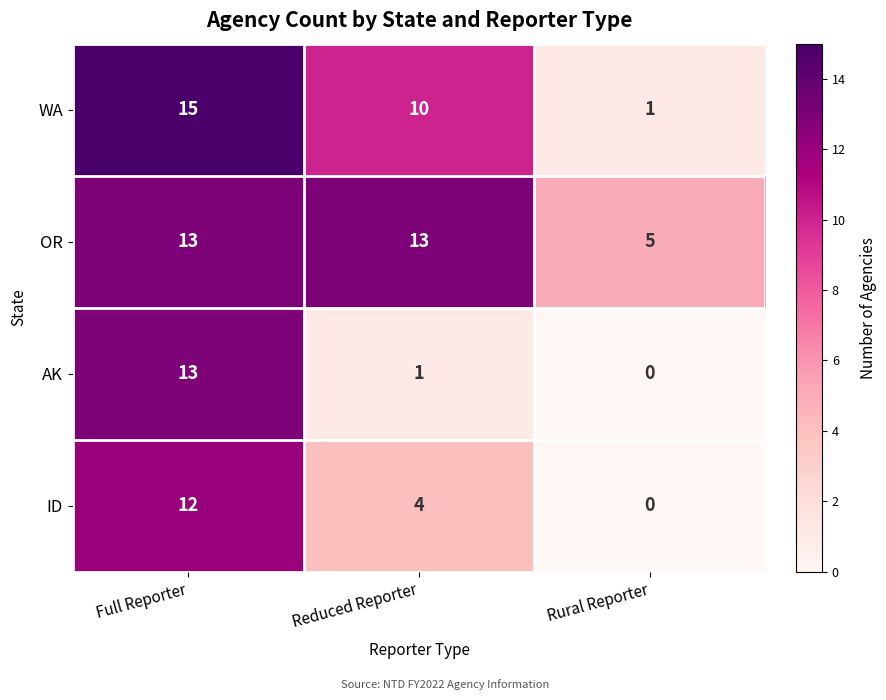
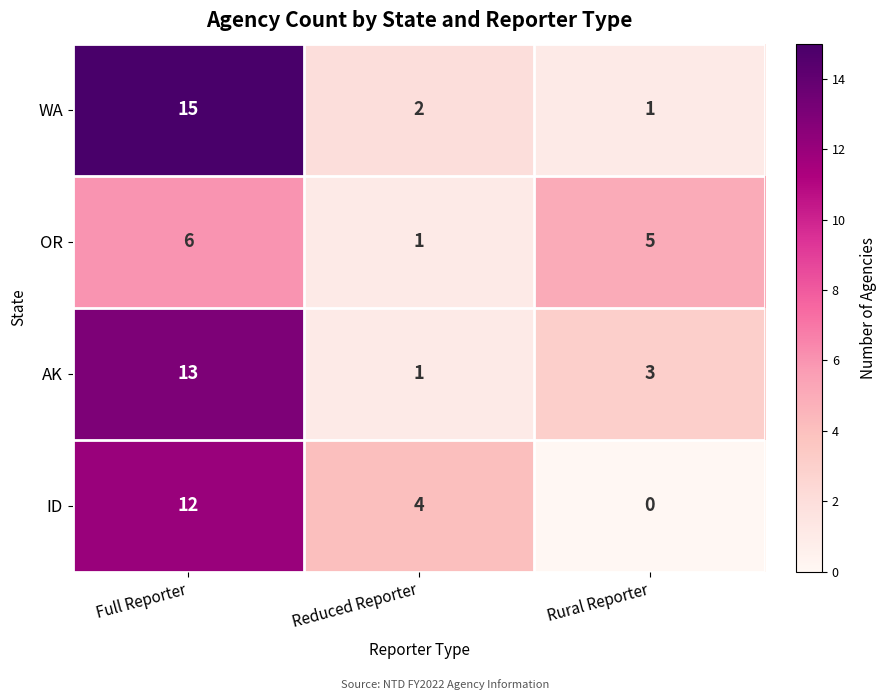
  {
    "WA": {
      "Full Reporter": 15,
-     "Reduced Reporter": 10,
+     "Reduced Reporter": 2,
      "Rural Reporter": 1
    },
    "OR": {
-     "Full Reporter": 13,
-     "Reduced Reporter": 13,
+     "Full Reporter": 6,
+     "Reduced Reporter": 1,
      "Rural Reporter": 5
    },
    "AK": {
      "Full Reporter": 13,
      "Reduced Reporter": 1,
-     "Rural Reporter": 0
+     "Rural Reporter": 3
    },
    "ID": {
      "Full Reporter": 12,
      "Reduced Reporter": 4,
      "Rural Reporter": 0
    }
  }
